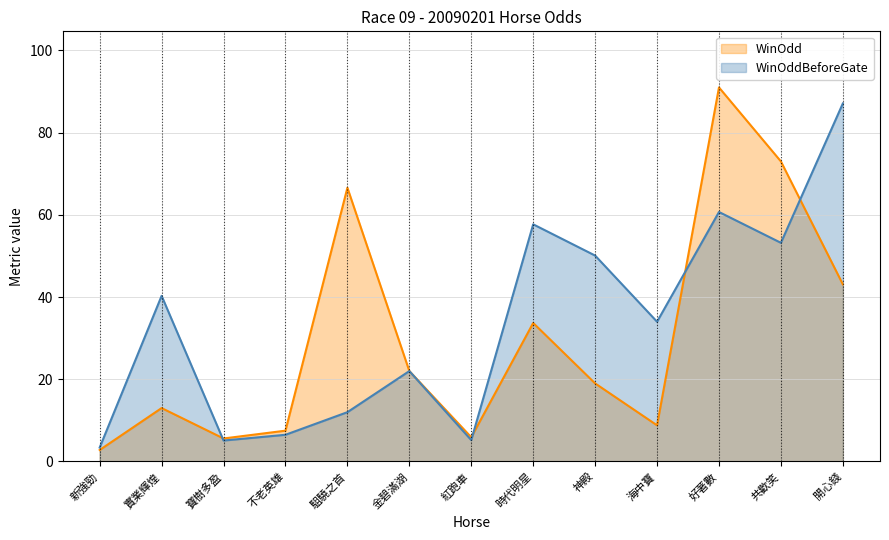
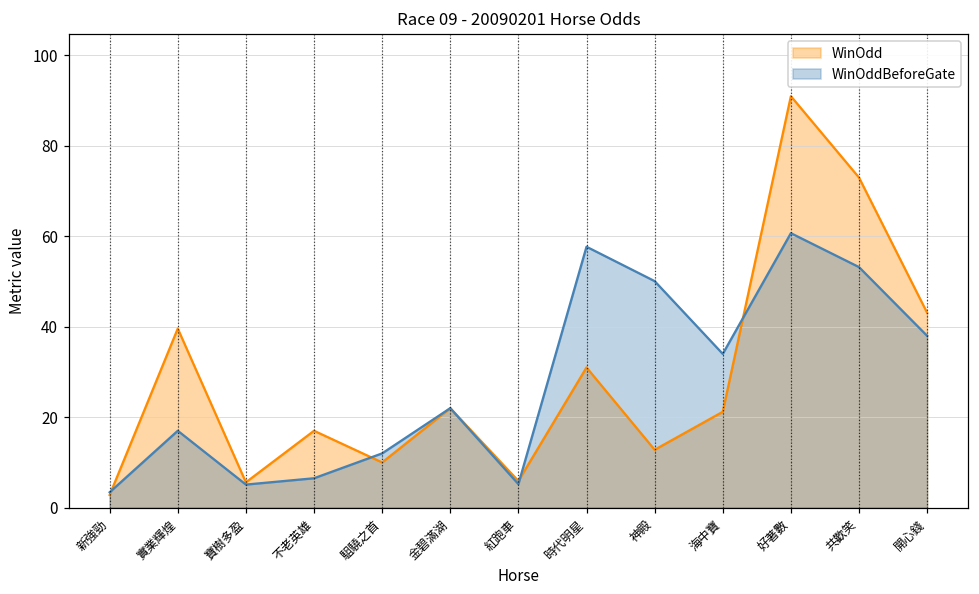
  {
    "WinOdd": {
-     "實業輝煌": 13,
-     "不老英雄": 8,
-     "駔驍之首": 67,
+     "實業輝煌": 40,
+     "不老英雄": 17,
+     "駔驍之首": 10,
      "紅跑車": 6,
-     "時代明星": 34,
-     "神殿": 19,
-     "海中寶": 9,
+     "時代明星": 31,
+     "神殿": 13,
+     "海中寶": 21,
      "好著數": 91,
      "共歡笑": 73,
      "開心錢": 43
    },
    "WinOddBeforeGate": {
-     "實業輝煌": 40,
+     "實業輝煌": 17,
      "不老英雄": 7,
      "駔驍之首": 12,
      "紅跑車": 5,
      "時代明星": 58,
      "神殿": 50,
      "海中寶": 34,
      "好著數": 61,
      "共歡笑": 53,
-     "開心錢": 87
+     "開心錢": 38
    }
  }
